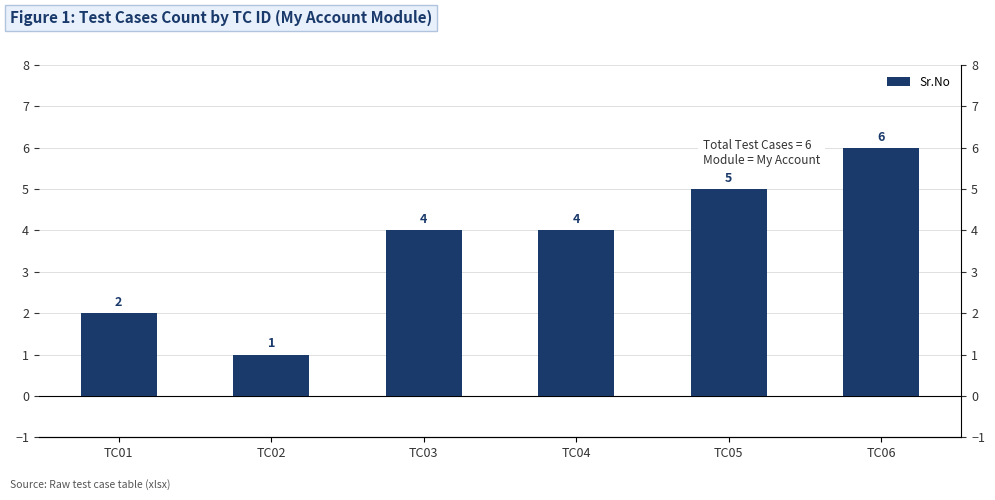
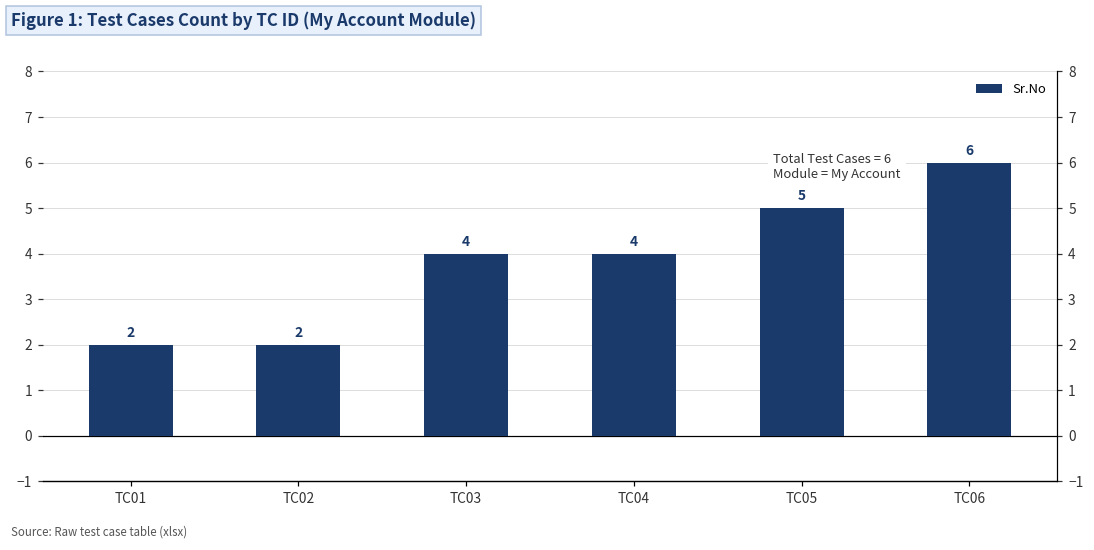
  {
    "TC01": 2,
-   "TC02": 1,
+   "TC02": 2,
    "TC03": 4,
    "TC04": 4,
    "TC06": 6
  }
